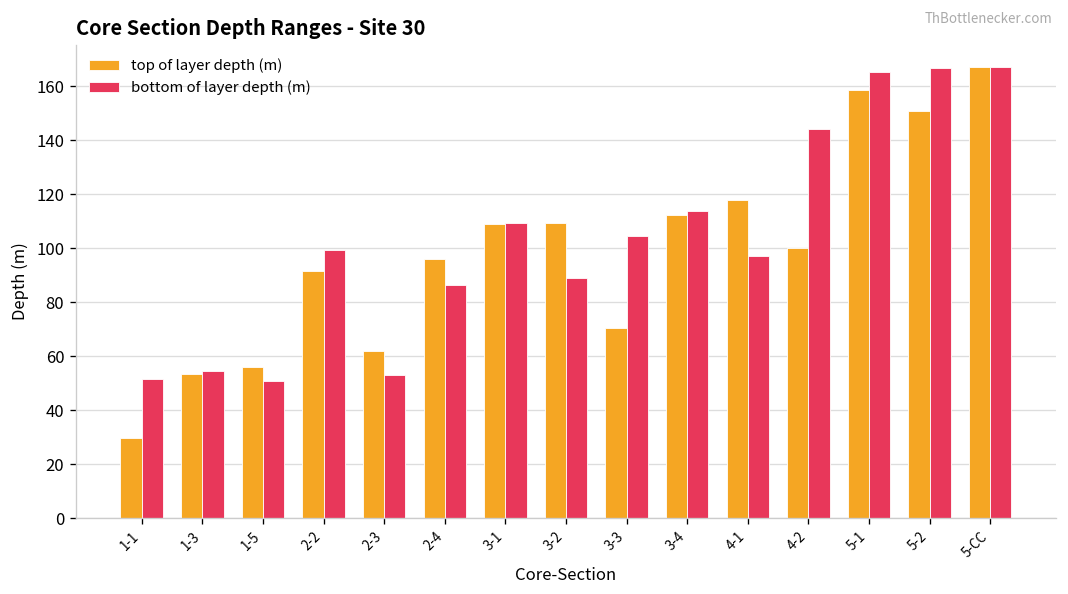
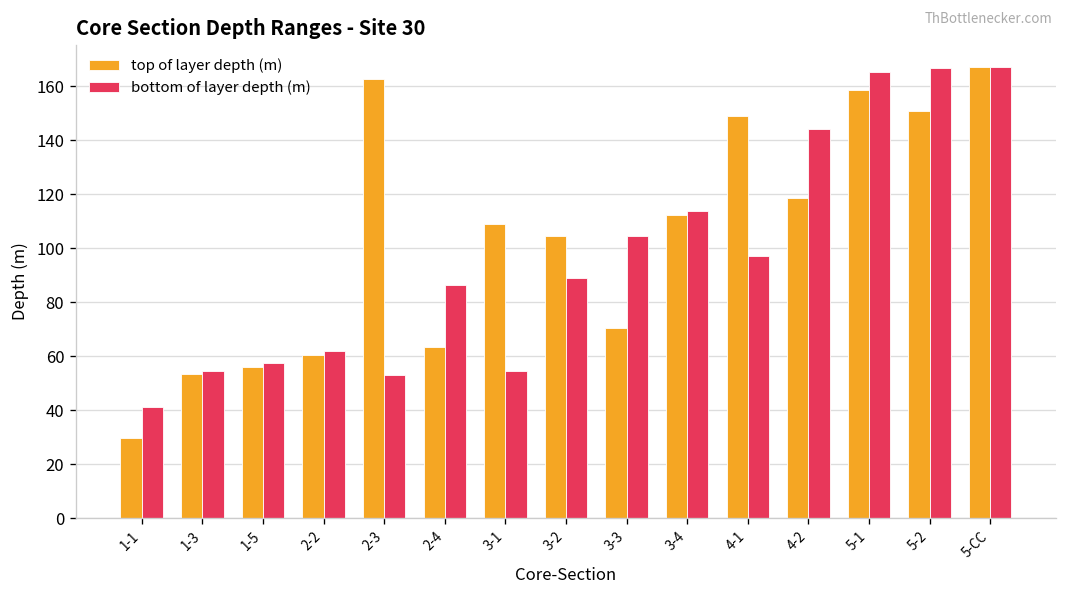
  {
    "top of layer depth (m)": {
      "1-1": 30,
      "1-3": 53,
      "1-5": 56,
-     "2-2": 92,
-     "2-3": 62,
-     "2-4": 96,
+     "2-2": 61,
+     "2-3": 163,
+     "2-4": 64,
      "3-1": 109,
-     "3-2": 110,
+     "3-2": 105,
      "3-3": 70,
      "3-4": 113,
-     "4-1": 118,
-     "4-2": 100,
+     "4-1": 149,
+     "4-2": 119,
      "5-1": 159,
      "5-2": 151,
      "5-CC": 167
    },
    "bottom of layer depth (m)": {
-     "1-1": 52,
+     "1-1": 41,
      "1-3": 55,
-     "1-5": 51,
-     "2-2": 100,
+     "1-5": 58,
+     "2-2": 62,
      "2-3": 53,
      "2-4": 86,
-     "3-1": 110,
+     "3-1": 54,
      "3-2": 89,
      "3-3": 105,
      "3-4": 114,
      "4-1": 97,
      "4-2": 144,
      "5-1": 166,
      "5-2": 167,
      "5-CC": 167
    }
  }
